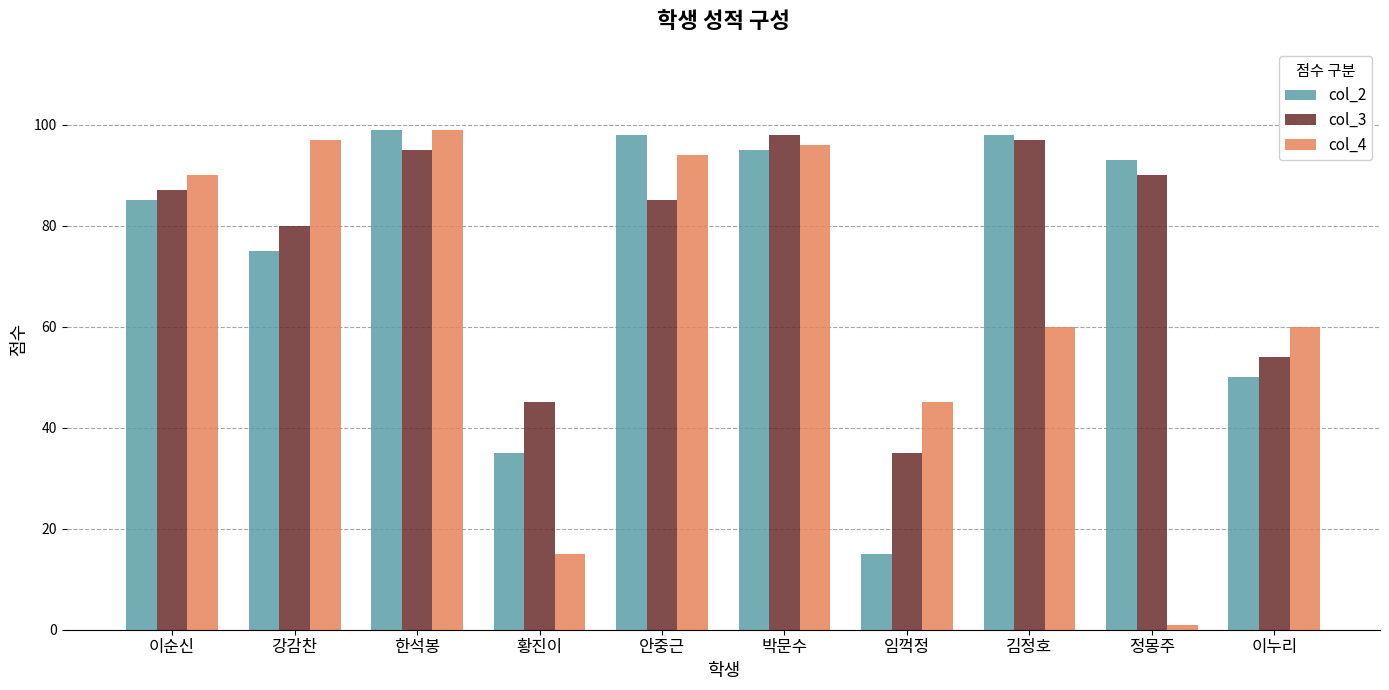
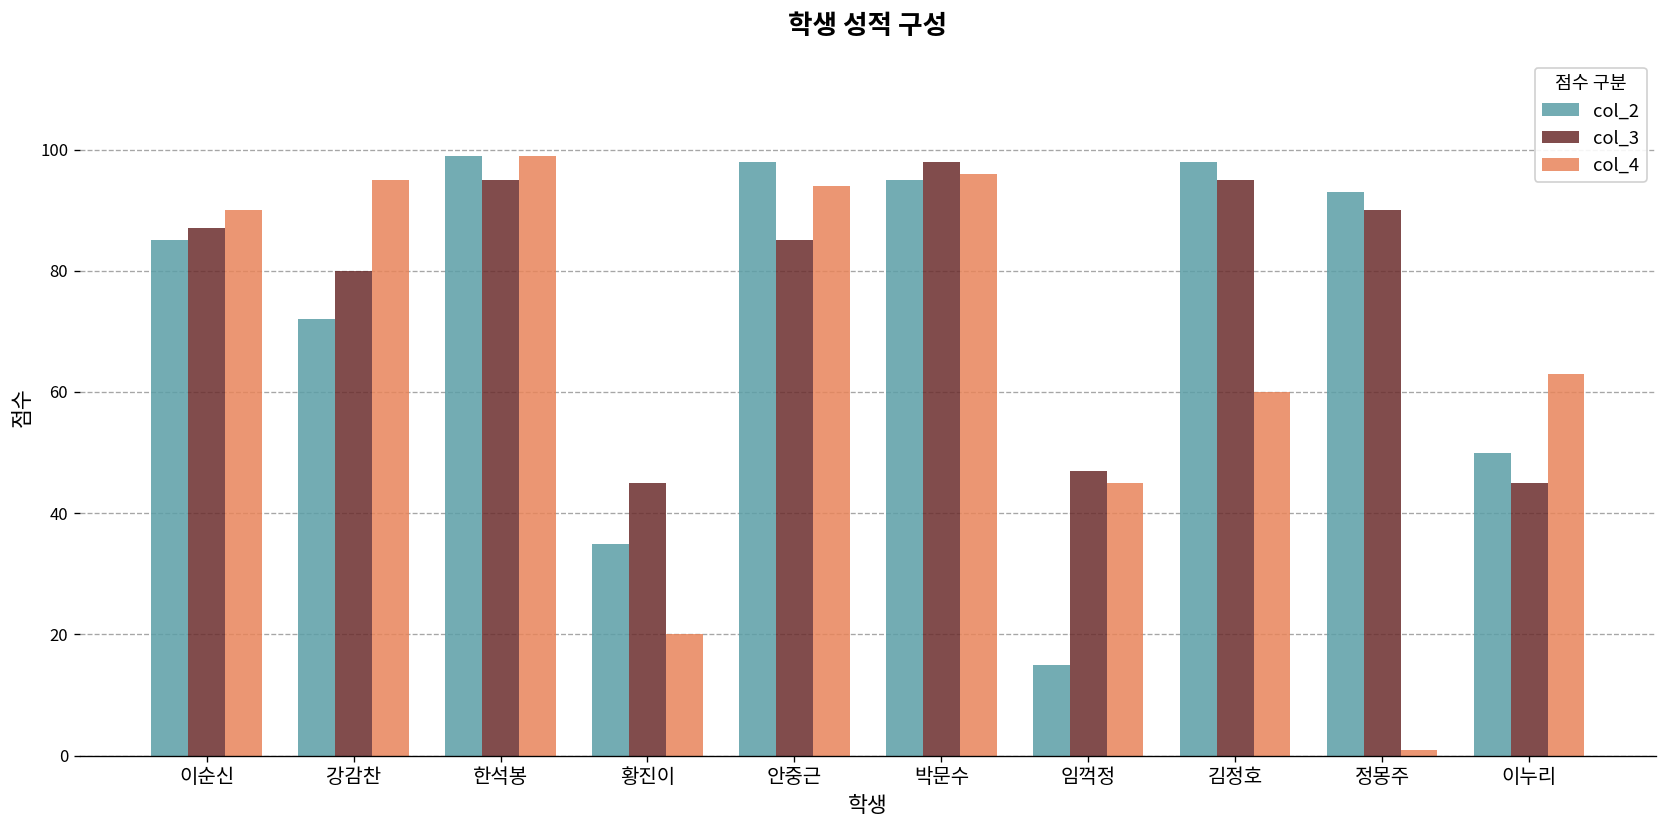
  {
    "col_2": {
      "이순신": 85,
-     "강감찬": 75,
+     "강감찬": 72,
      "한석봉": 99,
      "황진이": 35,
      "안중근": 98,
      "박문수": 95,
      "임꺽정": 15,
      "김정호": 98,
      "정몽주": 93,
      "이누리": 50
    },
    "col_3": {
      "이순신": 87,
      "강감찬": 80,
      "한석봉": 95,
      "황진이": 45,
      "안중근": 85,
      "박문수": 98,
-     "임꺽정": 35,
-     "김정호": 97,
+     "임꺽정": 47,
+     "김정호": 95,
      "정몽주": 90,
-     "이누리": 54
+     "이누리": 45
    },
    "col_4": {
      "이순신": 90,
-     "강감찬": 97,
+     "강감찬": 95,
      "한석봉": 99,
-     "황진이": 15,
+     "황진이": 20,
      "안중근": 94,
      "박문수": 96,
      "임꺽정": 45,
      "김정호": 60,
      "정몽주": 1,
-     "이누리": 60
+     "이누리": 63
    }
  }
